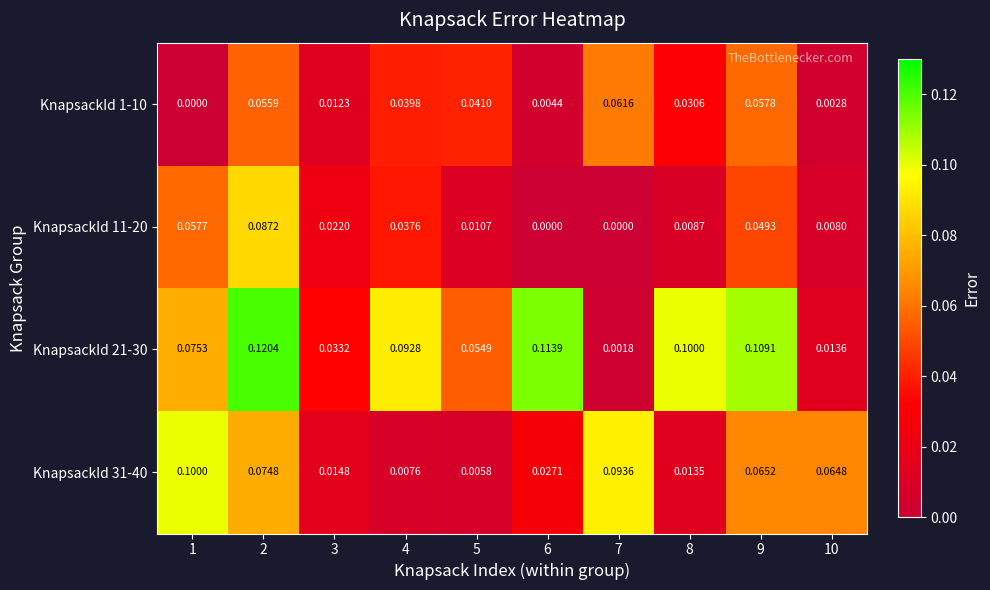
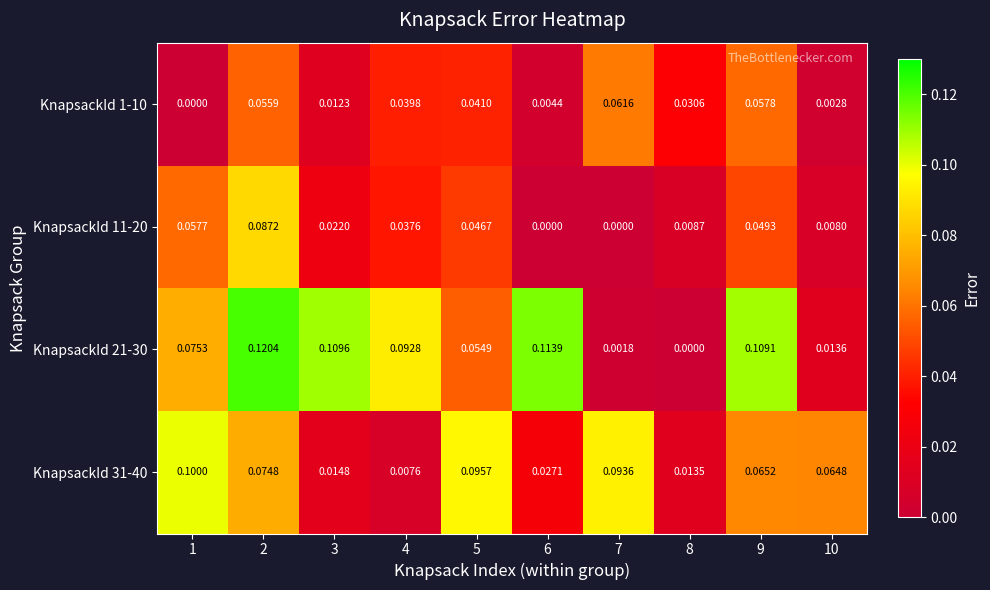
  {
    "KnapsackId 1-10": {
      "1": 0.0000,
      "2": 0.0559,
      "3": 0.0123,
      "4": 0.0398,
      "5": 0.0410,
      "6": 0.0044,
      "7": 0.0616,
      "8": 0.0306,
      "10": 0.0028
    },
    "KnapsackId 11-20": {
      "1": 0.0577,
      "2": 0.0872,
      "3": 0.0220,
      "4": 0.0376,
-     "5": 0.0107,
+     "5": 0.0467,
      "6": 0.0000,
      "7": 0.0000,
      "8": 0.0087,
      "9": 0.0493,
      "10": 0.0080
    },
    "KnapsackId 21-30": {
      "1": 0.0753,
      "2": 0.1204,
-     "3": 0.0332,
+     "3": 0.1096,
      "4": 0.0928,
      "5": 0.0549,
      "6": 0.1139,
      "7": 0.0018,
-     "8": 0.1000,
+     "8": 0.0000,
      "9": 0.1091,
      "10": 0.0136
    },
    "KnapsackId 31-40": {
      "1": 0.1000,
      "2": 0.0748,
      "3": 0.0148,
      "4": 0.0076,
-     "5": 0.0058,
+     "5": 0.0957,
      "6": 0.0271,
      "7": 0.0936,
      "8": 0.0135,
      "9": 0.0652,
      "10": 0.0648
    }
  }
